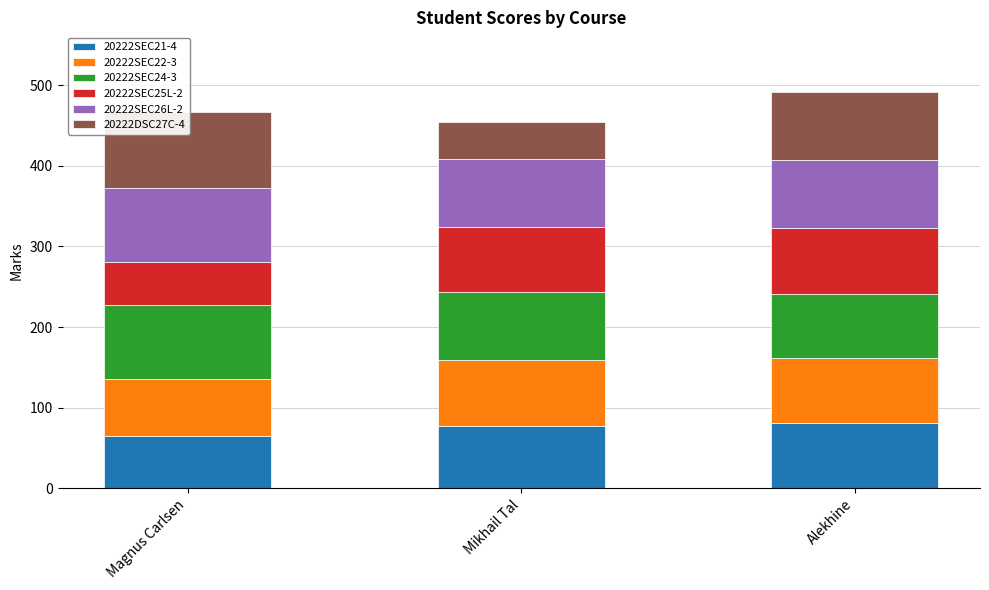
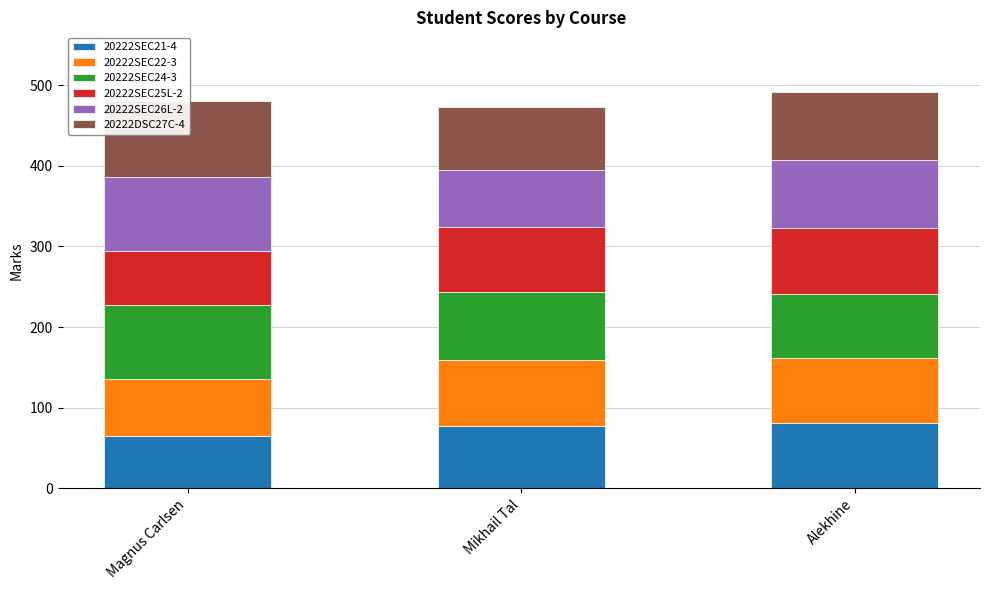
  {
    "20222SEC21-4": {
      "Magnus Carlsen": 70,
      "Mikhail Tal": 80,
      "Alekhine": 80
    },
    "20222SEC22-3": {
      "Magnus Carlsen": 70,
      "Mikhail Tal": 80,
      "Alekhine": 80
    },
    "20222SEC24-3": {
      "Magnus Carlsen": 90,
      "Mikhail Tal": 90,
      "Alekhine": 80
    },
    "20222SEC25L-2": {
-     "Magnus Carlsen": 50,
+     "Magnus Carlsen": 70,
      "Mikhail Tal": 80,
      "Alekhine": 80
    },
    "20222SEC26L-2": {
      "Magnus Carlsen": 90,
-     "Mikhail Tal": 90,
+     "Mikhail Tal": 70,
      "Alekhine": 80
    },
    "20222DSC27C-4": {
-     "Mikhail Tal": 50,
+     "Mikhail Tal": 80,
      "Alekhine": 90
    }
  }
